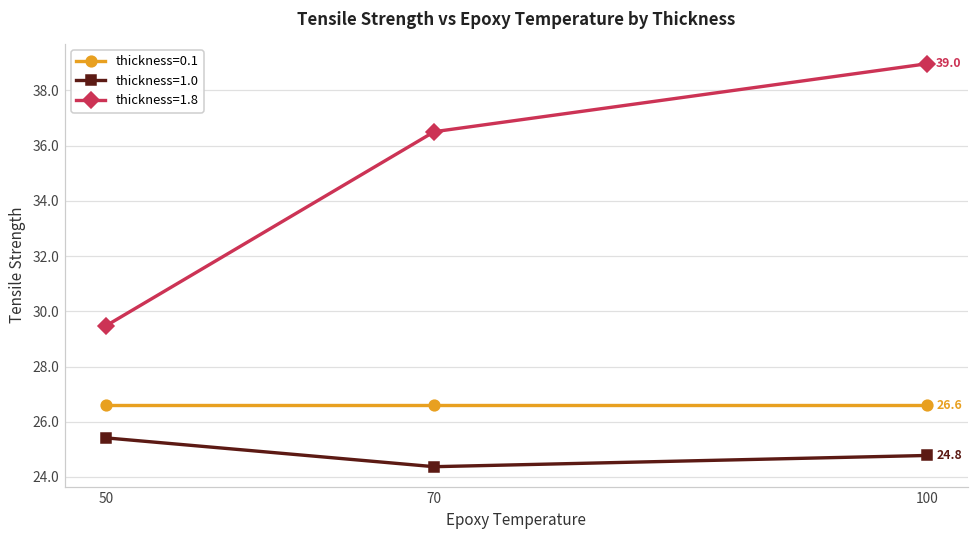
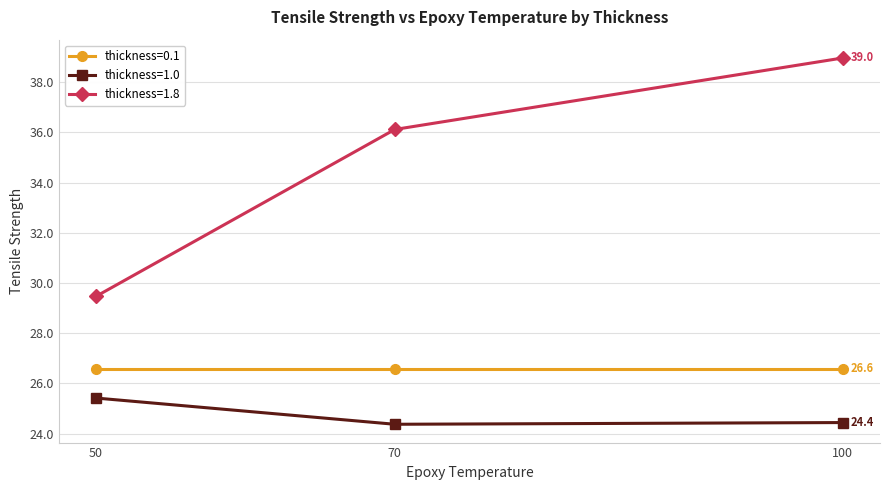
  {
    "thickness=0.1": {
      "100": 26.6
    },
    "thickness=1.0": {
-     "100": 24.8
+     "100": 24.4
    },
    "thickness=1.8": {
      "50": 29.5,
-     "70": 36.5
+     "70": 36.1
    }
  }
